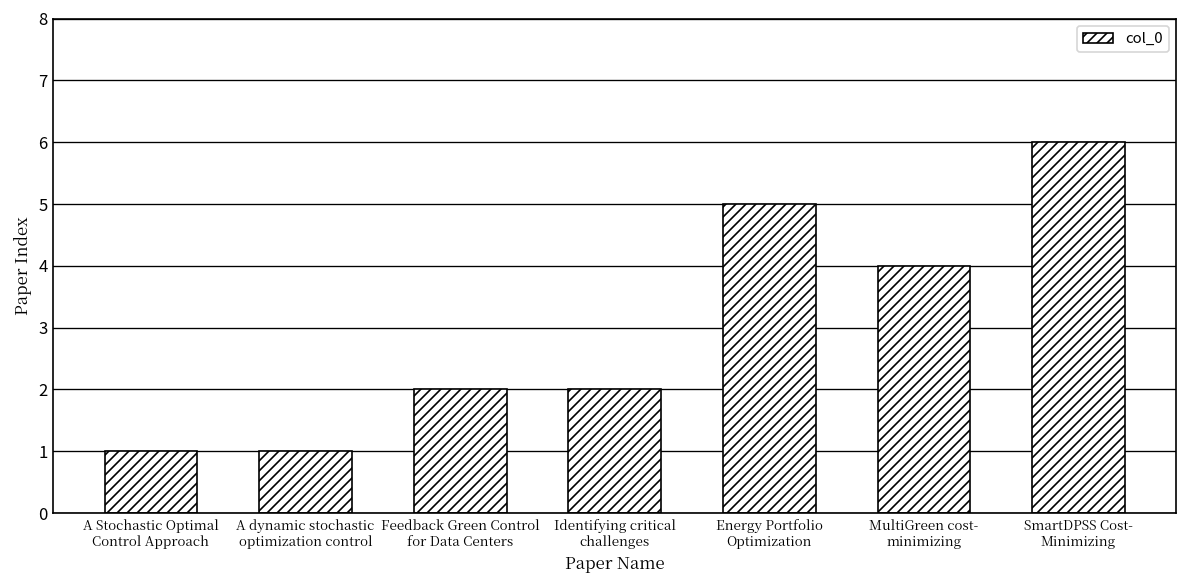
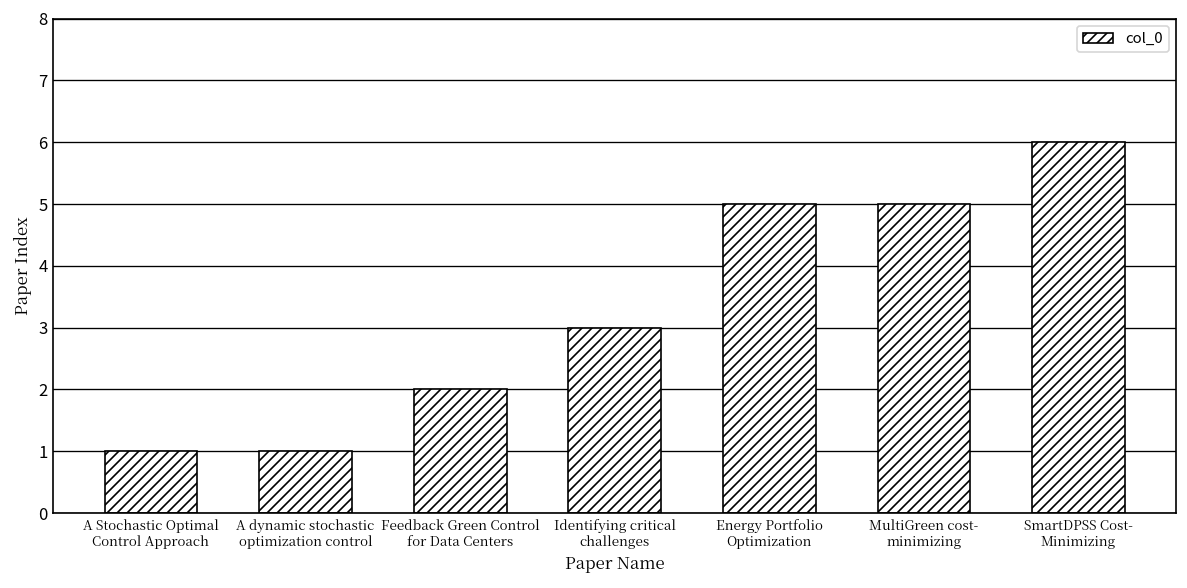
  {
    "A Stochastic Optimal Control Approach": 1,
    "A dynamic stochastic optimization control": 1,
    "Feedback Green Control for Data Centers": 2,
-   "Identifying critical challenges": 2,
+   "Identifying critical challenges": 3,
    "Energy Portfolio Optimization": 5,
-   "MultiGreen cost- minimizing": 4,
+   "MultiGreen cost- minimizing": 5,
    "SmartDPSS Cost- Minimizing": 6
  }
